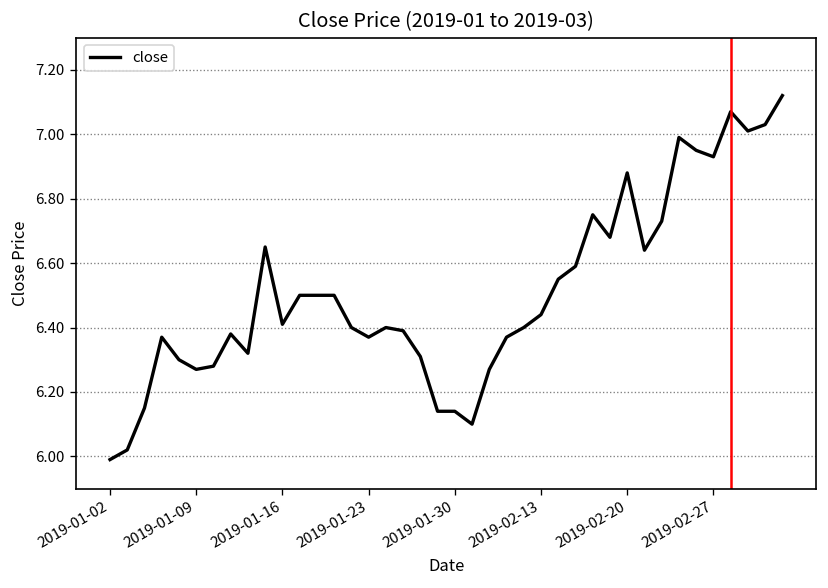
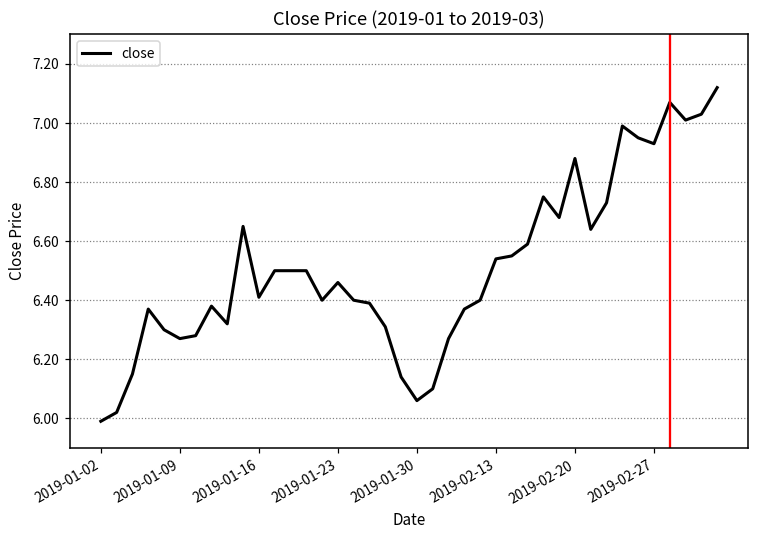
  {
    "2019-01-02": 5.99,
    "2019-01-09": 6.27,
    "2019-01-16": 6.41,
-   "2019-01-23": 6.37,
-   "2019-01-30": 6.14,
-   "2019-02-13": 6.44,
+   "2019-01-23": 6.46,
+   "2019-01-30": 6.06,
+   "2019-02-13": 6.54,
    "2019-02-20": 6.88,
    "2019-02-27": 6.93
  }
